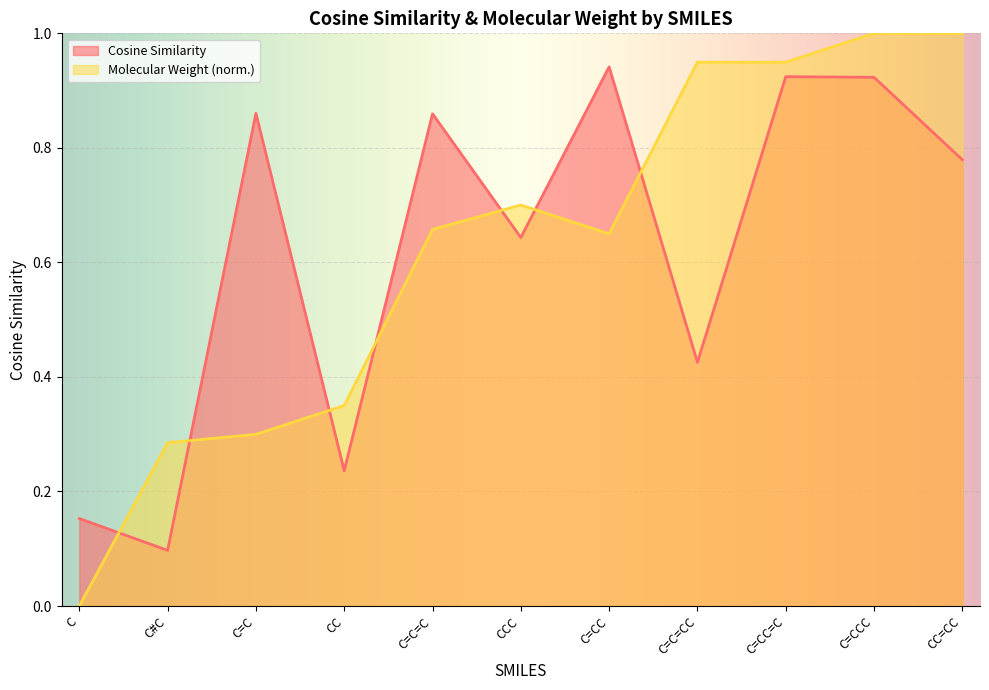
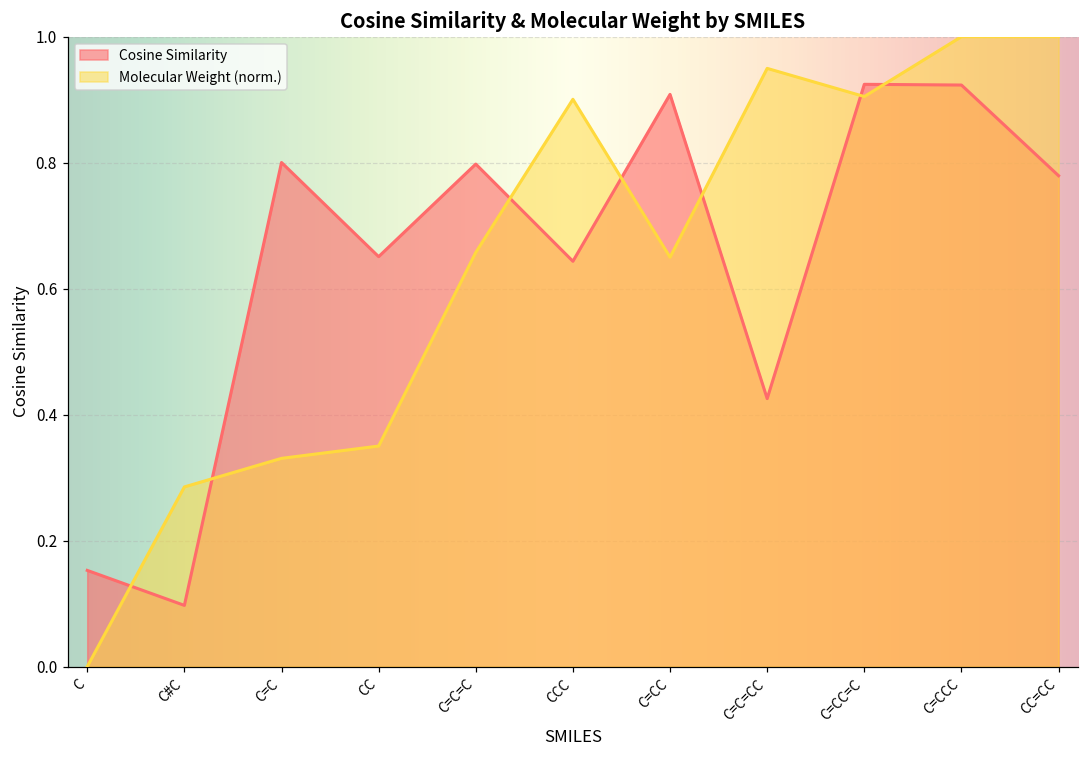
  {
    "Cosine Similarity": {
      "C": 0.15,
      "C#C": 0.10,
-     "C=C": 0.86,
-     "CC": 0.24,
-     "C=C=C": 0.86,
+     "C=C": 0.80,
+     "CC": 0.65,
+     "C=C=C": 0.80,
      "CCC": 0.64,
-     "C=CC": 0.94,
+     "C=CC": 0.91,
      "C=C=CC": 0.43,
      "C=CC=C": 0.92,
      "C=CCC": 0.92,
      "CC=CC": 0.78
    },
    "Molecular Weight (norm.)": {
      "C": 0.00,
      "C#C": 0.29,
-     "C=C": 0.30,
+     "C=C": 0.33,
      "CC": 0.35,
      "C=C=C": 0.66,
-     "CCC": 0.70,
+     "CCC": 0.90,
      "C=CC": 0.65,
      "C=C=CC": 0.95,
-     "C=CC=C": 0.95,
+     "C=CC=C": 0.90,
      "C=CCC": 1.00,
      "CC=CC": 1.00
    }
  }
